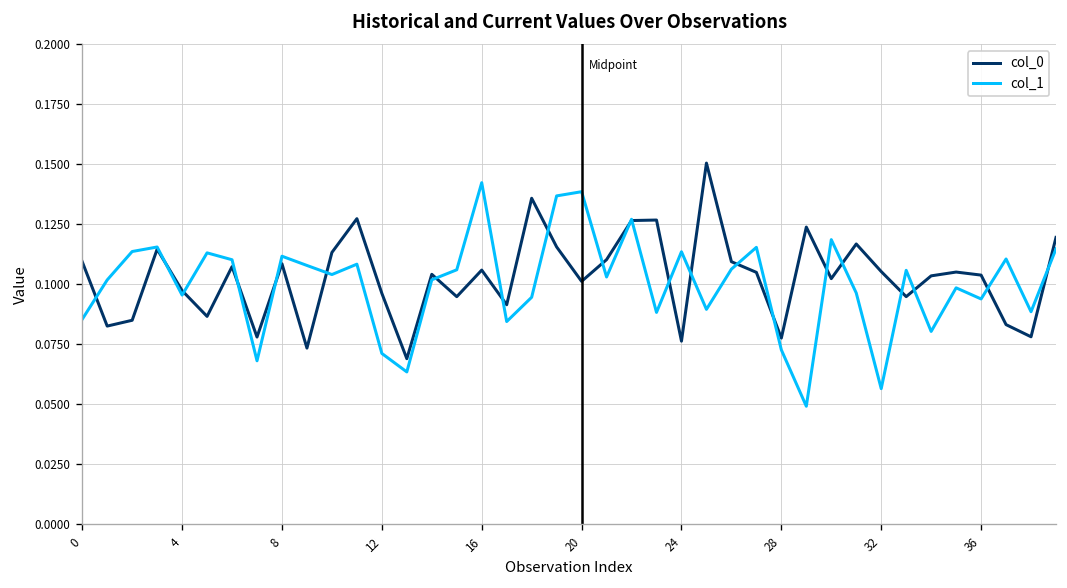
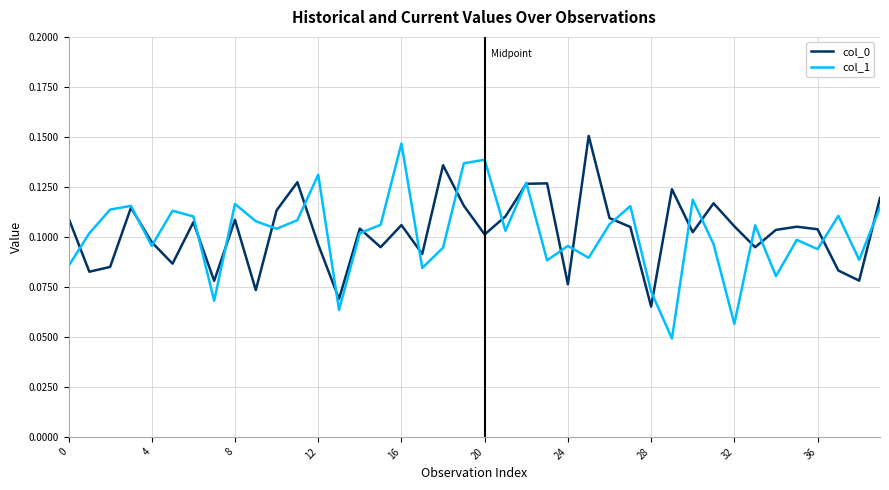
  {
    "col_0": {
      "0": 0.109,
      "4": 0.097,
      "8": 0.109,
      "12": 0.096,
      "16": 0.106,
      "20": 0.101,
      "24": 0.076,
-     "28": 0.078,
+     "28": 0.065,
      "32": 0.105,
      "36": 0.104
    },
    "col_1": {
      "0": 0.085,
      "4": 0.095,
-     "8": 0.112,
-     "12": 0.071,
-     "16": 0.142,
+     "8": 0.116,
+     "12": 0.131,
+     "16": 0.147,
      "20": 0.139,
-     "24": 0.114,
+     "24": 0.096,
      "28": 0.073,
      "32": 0.056,
      "36": 0.094
    }
  }
